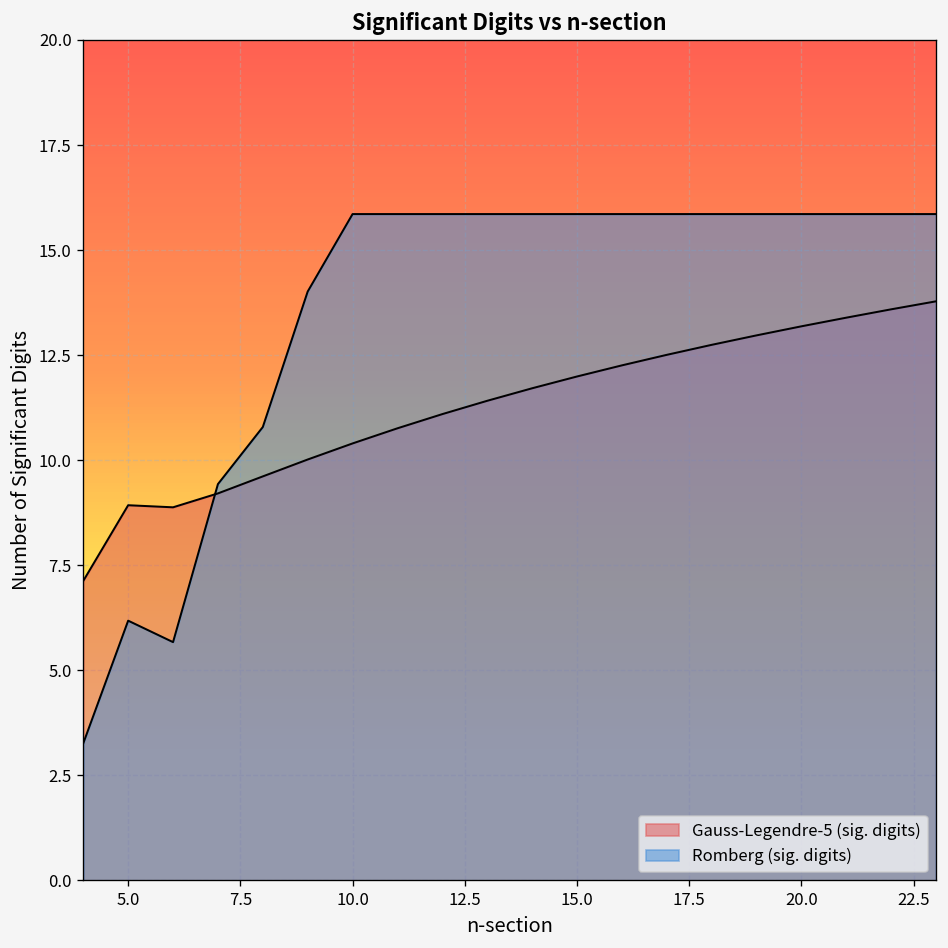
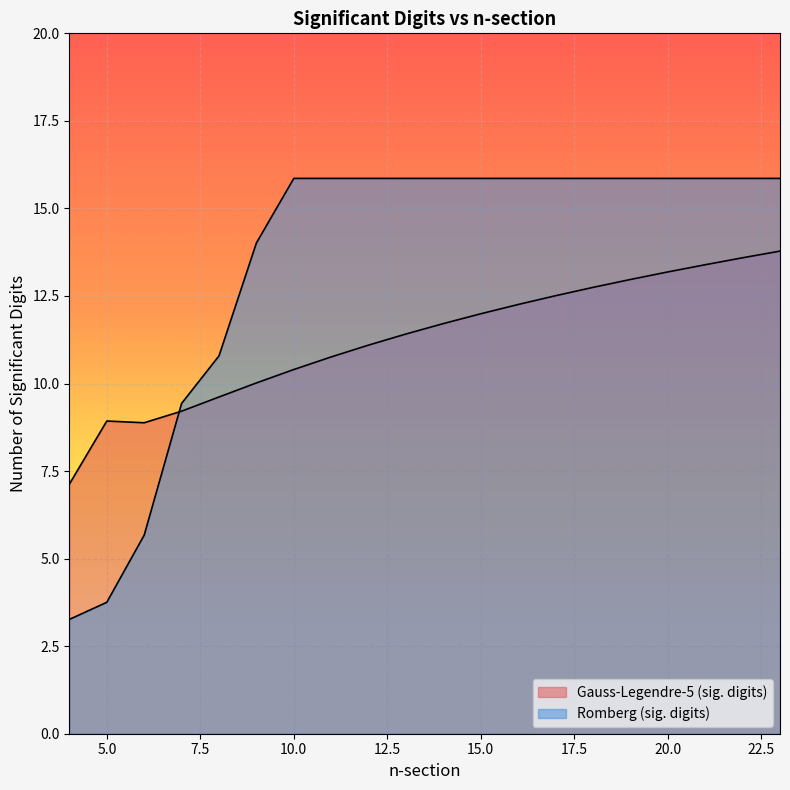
  {
    "Gauss-Legendre-5 (sig. digits)": {
      "5.0": 8.9,
      "10.0": 10.4,
      "15.0": 12.0,
      "20.0": 13.2
    },
    "Romberg (sig. digits)": {
-     "5.0": 6.2,
+     "5.0": 3.8,
      "10.0": 15.9,
      "15.0": 15.9,
      "20.0": 15.9
    }
  }
